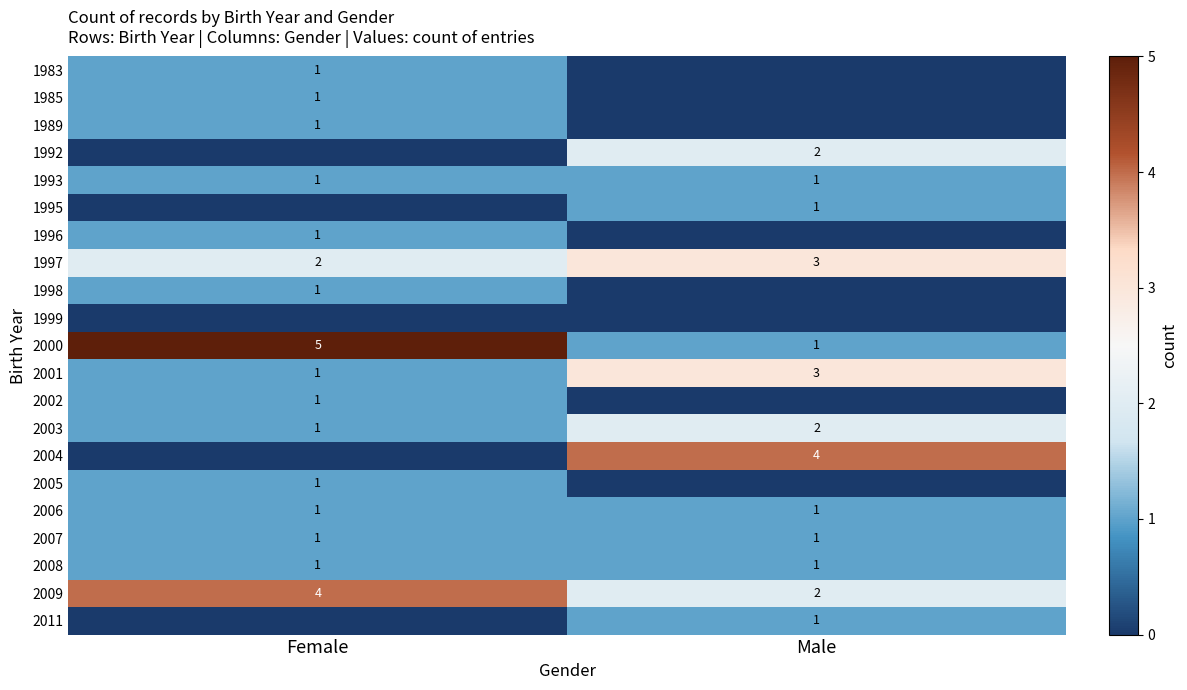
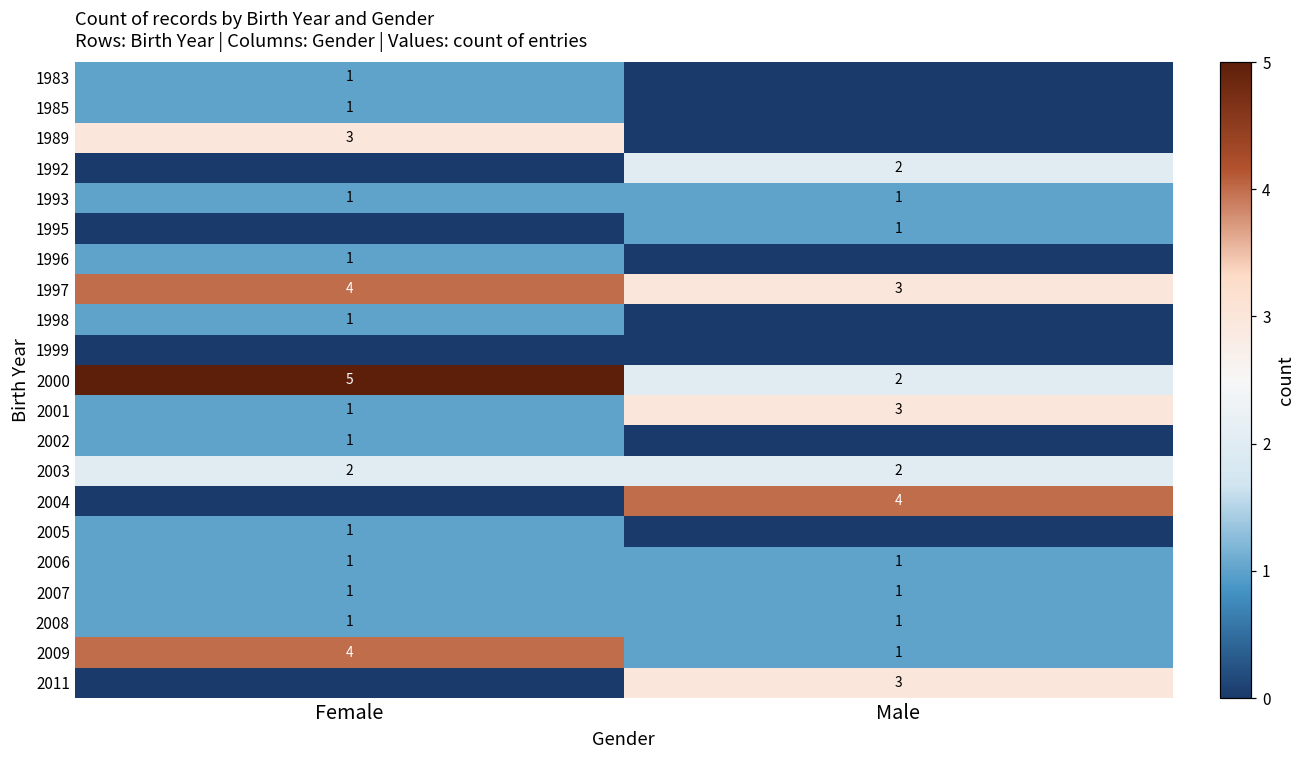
  {
    "1983": {
      "Female": 1
    },
    "1985": {
      "Female": 1
    },
    "1989": {
-     "Female": 1
+     "Female": 3
    },
    "1992": {
      "Male": 2
    },
    "1993": {
      "Female": 1,
      "Male": 1
    },
    "1995": {
      "Male": 1
    },
    "1996": {
      "Female": 1
    },
    "1997": {
-     "Female": 2,
+     "Female": 4,
      "Male": 3
    },
    "1998": {
      "Female": 1
    },
    "2000": {
      "Female": 5,
-     "Male": 1
+     "Male": 2
    },
    "2001": {
      "Female": 1,
      "Male": 3
    },
    "2002": {
      "Female": 1
    },
    "2003": {
-     "Female": 1,
+     "Female": 2,
      "Male": 2
    },
    "2004": {
      "Male": 4
    },
    "2005": {
      "Female": 1
    },
    "2006": {
      "Female": 1,
      "Male": 1
    },
    "2007": {
      "Female": 1,
      "Male": 1
    },
    "2008": {
      "Female": 1,
      "Male": 1
    },
    "2009": {
      "Female": 4,
-     "Male": 2
+     "Male": 1
    },
    "2011": {
-     "Male": 1
+     "Male": 3
    }
  }
